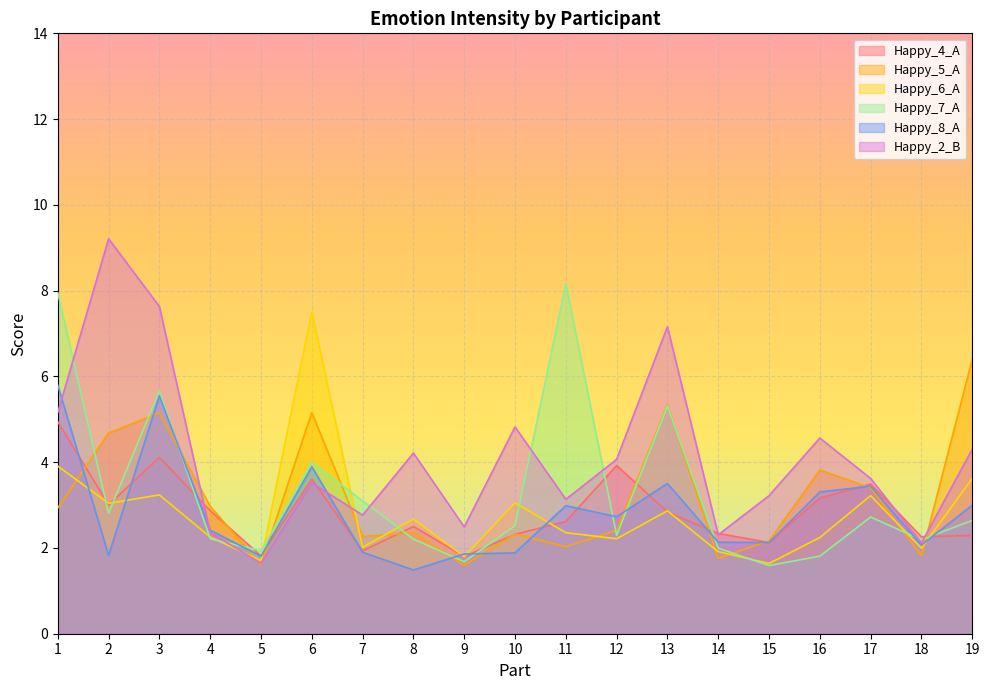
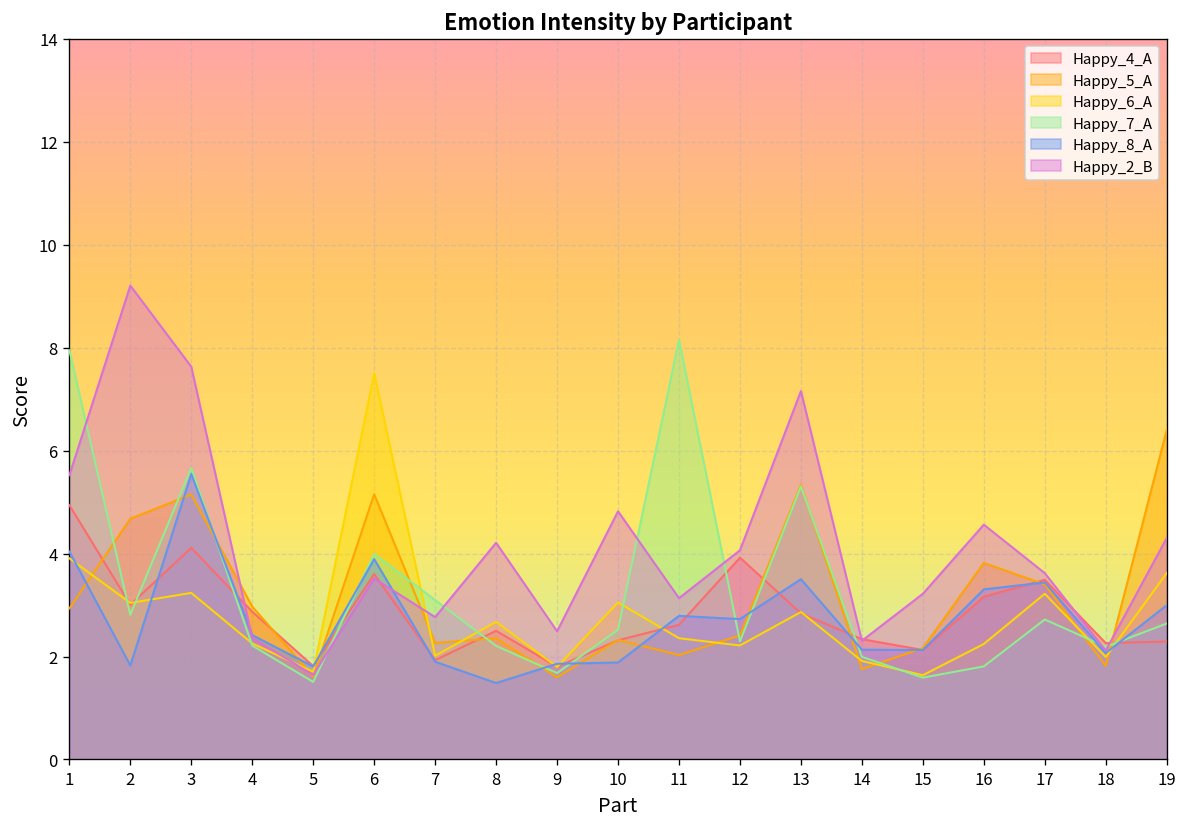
  {
    "Happy_4_A": {
      "1": 4.9,
      "3": 4.1,
      "4": 2.9,
      "6": 3.6,
      "8": 2.5,
      "11": 2.6,
      "12": 3.9,
      "16": 3.2,
      "18": 2.3,
      "19": 2.3
    },
    "Happy_7_A": {
      "1": 8.0,
      "2": 2.8,
      "3": 5.7,
-     "5": 1.9,
+     "5": 1.5,
      "6": 4.0,
      "7": 3.1,
      "8": 2.2,
      "9": 1.7,
      "10": 2.5,
      "11": 8.2,
      "12": 2.3,
      "14": 2.0,
      "16": 1.8,
      "17": 2.7,
      "18": 2.2,
      "19": 2.6
    },
    "Happy_8_A": {
-     "1": 5.8,
+     "1": 4.0,
      "2": 1.8,
      "3": 5.5,
      "6": 3.9,
      "8": 1.5,
      "10": 1.9,
-     "11": 3.0,
+     "11": 2.8,
      "12": 2.7,
      "13": 3.5,
      "14": 2.1,
      "16": 3.3,
      "19": 3.0
    },
    "Happy_2_B": {
-     "1": 5.2,
+     "1": 5.5,
      "2": 9.2,
      "3": 7.6,
      "6": 3.5,
      "7": 2.8,
      "8": 4.2,
      "9": 2.5,
      "10": 4.8,
      "11": 3.1,
      "12": 4.1,
      "13": 7.2,
      "15": 3.2,
      "16": 4.6,
      "17": 3.6,
      "19": 4.3
    }
  }
